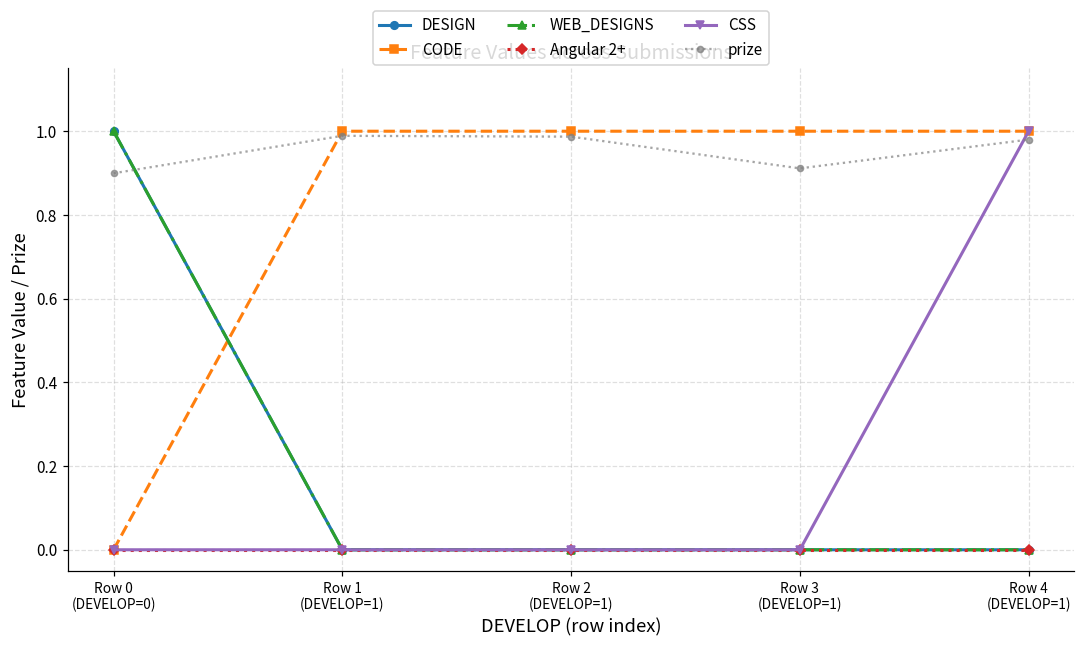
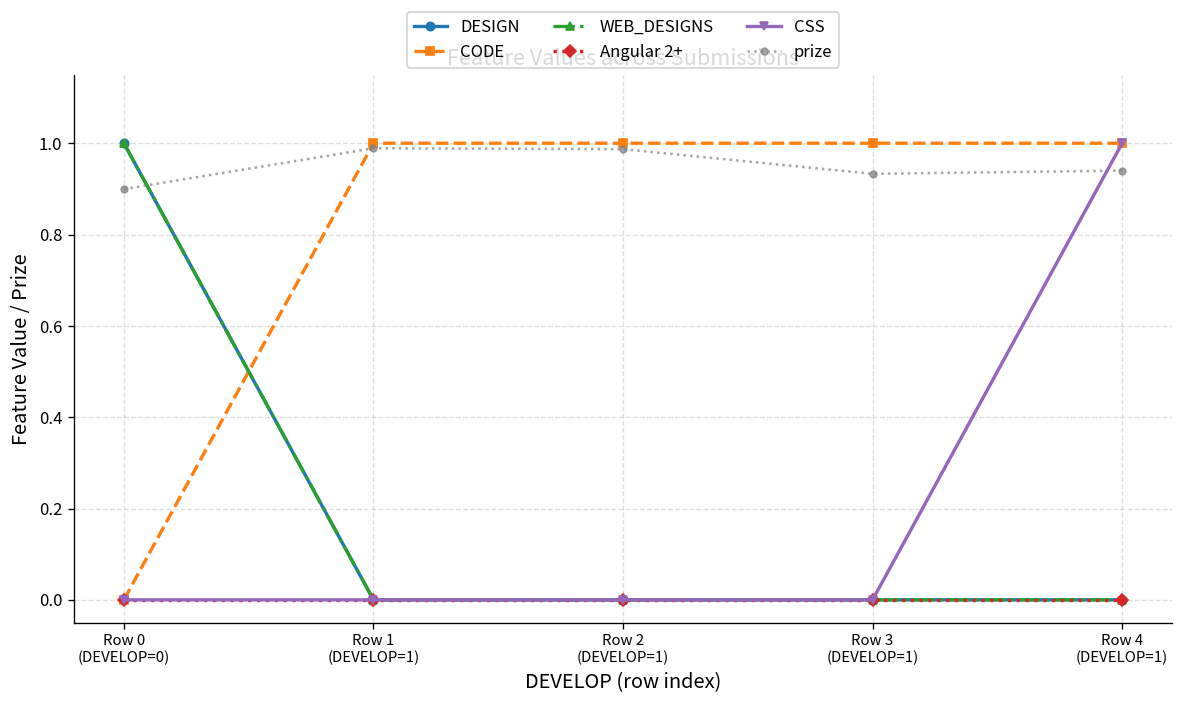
  {
    "WEB_DESIGNS": {
      "Row 0 (DEVELOP=0)": 1.00
    },
    "CODE": {
      "Row 1 (DEVELOP=1)": 1.00,
      "Row 2 (DEVELOP=1)": 1.00,
      "Row 3 (DEVELOP=1)": 1.00
    },
    "prize": {
      "Row 0 (DEVELOP=0)": 0.90,
      "Row 1 (DEVELOP=1)": 0.99,
      "Row 2 (DEVELOP=1)": 0.99,
-     "Row 3 (DEVELOP=1)": 0.91,
-     "Row 4 (DEVELOP=1)": 0.98
+     "Row 3 (DEVELOP=1)": 0.93,
+     "Row 4 (DEVELOP=1)": 0.94
    }
  }
